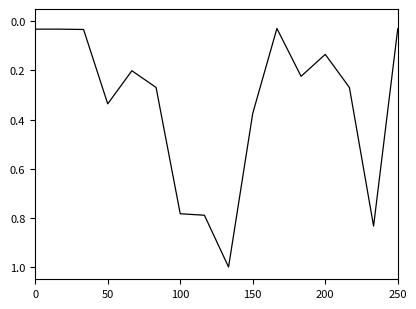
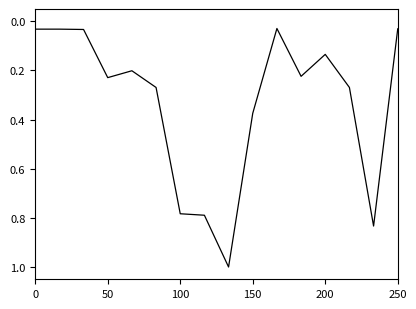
  {
    "0": 0.03,
-   "50": 0.34,
+   "50": 0.23,
    "100": 0.78,
    "150": 0.37,
    "200": 0.13,
    "250": 0.03
  }
